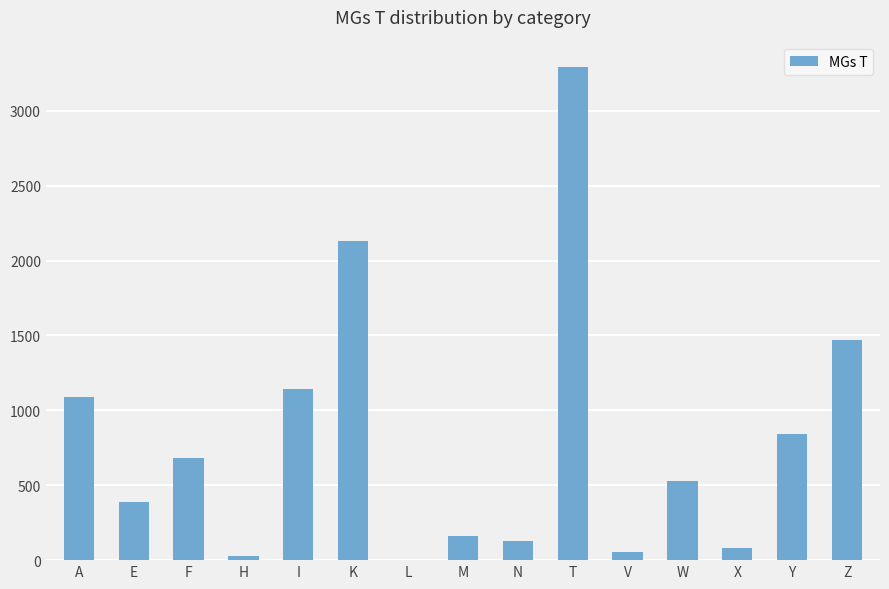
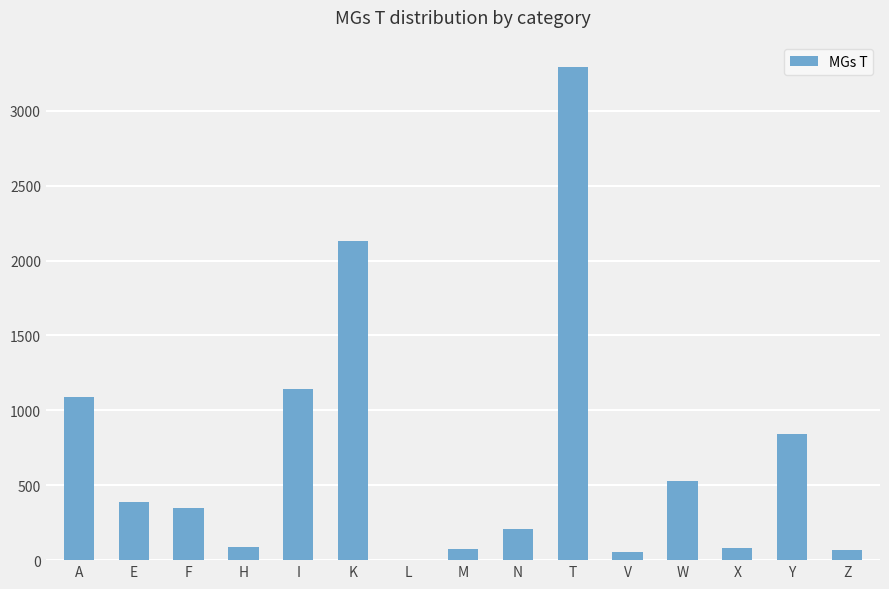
  {
    "A": 1090,
    "E": 390,
-   "F": 680,
-   "H": 30,
+   "F": 350,
+   "H": 90,
    "I": 1150,
    "K": 2130,
    "L": 0,
-   "M": 160,
-   "N": 130,
+   "M": 70,
+   "N": 210,
    "T": 3290,
    "V": 50,
    "W": 530,
    "X": 80,
    "Y": 840,
-   "Z": 1470
+   "Z": 70
  }
